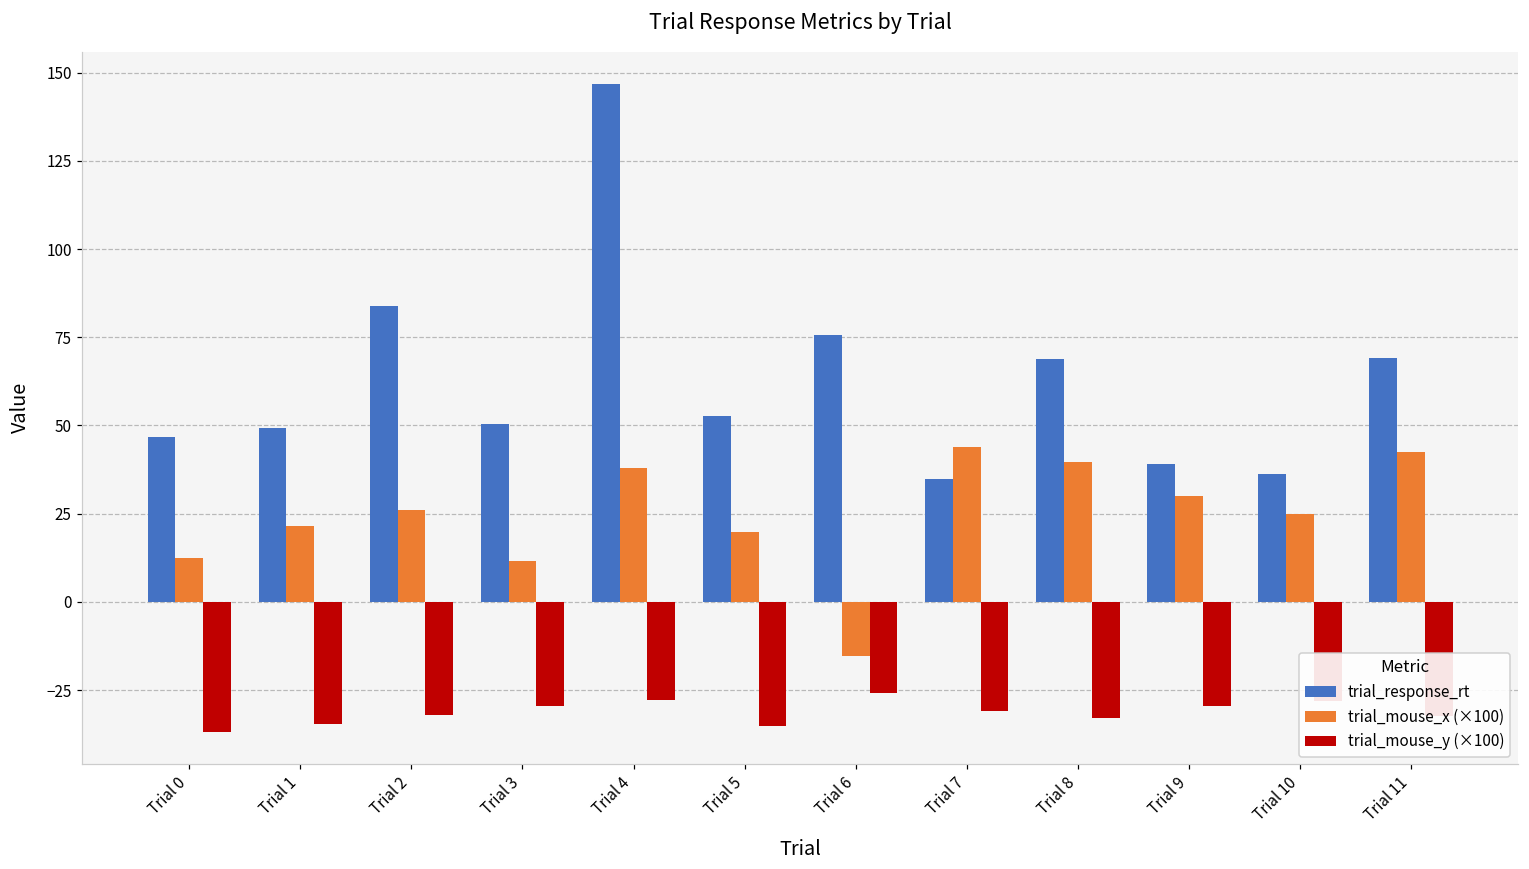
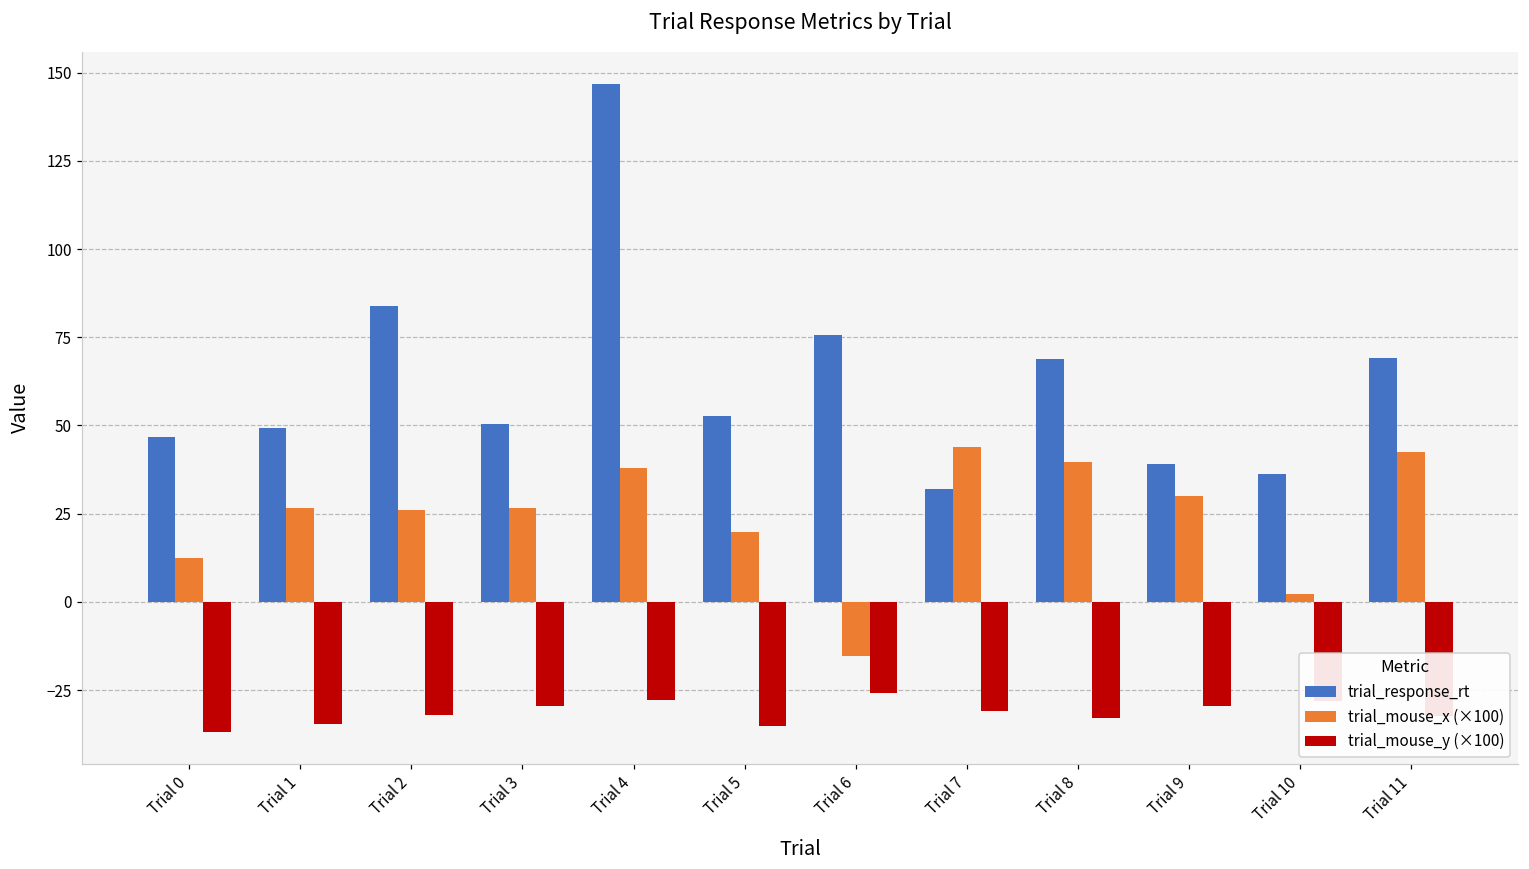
  {
    "trial_response_rt": {
      "Trial 0": 47,
      "Trial 1": 49,
      "Trial 2": 84,
      "Trial 3": 50,
      "Trial 4": 147,
      "Trial 5": 53,
      "Trial 6": 76,
-     "Trial 7": 35,
+     "Trial 7": 32,
      "Trial 8": 69,
      "Trial 9": 39,
      "Trial 10": 36,
      "Trial 11": 69
    },
    "trial_mouse_x (×100)": {
      "Trial 0": 13,
-     "Trial 1": 21,
+     "Trial 1": 27,
      "Trial 2": 26,
-     "Trial 3": 11,
+     "Trial 3": 27,
      "Trial 4": 38,
      "Trial 5": 20,
      "Trial 6": -15,
      "Trial 7": 44,
      "Trial 8": 40,
      "Trial 9": 30,
-     "Trial 10": 25,
+     "Trial 10": 2,
      "Trial 11": 43
    },
    "trial_mouse_y (×100)": {
      "Trial 0": -37,
      "Trial 1": -35,
      "Trial 2": -32,
      "Trial 3": -29,
      "Trial 4": -28,
      "Trial 5": -35,
      "Trial 6": -26,
      "Trial 7": -31,
      "Trial 8": -33,
      "Trial 9": -30
    }
  }
